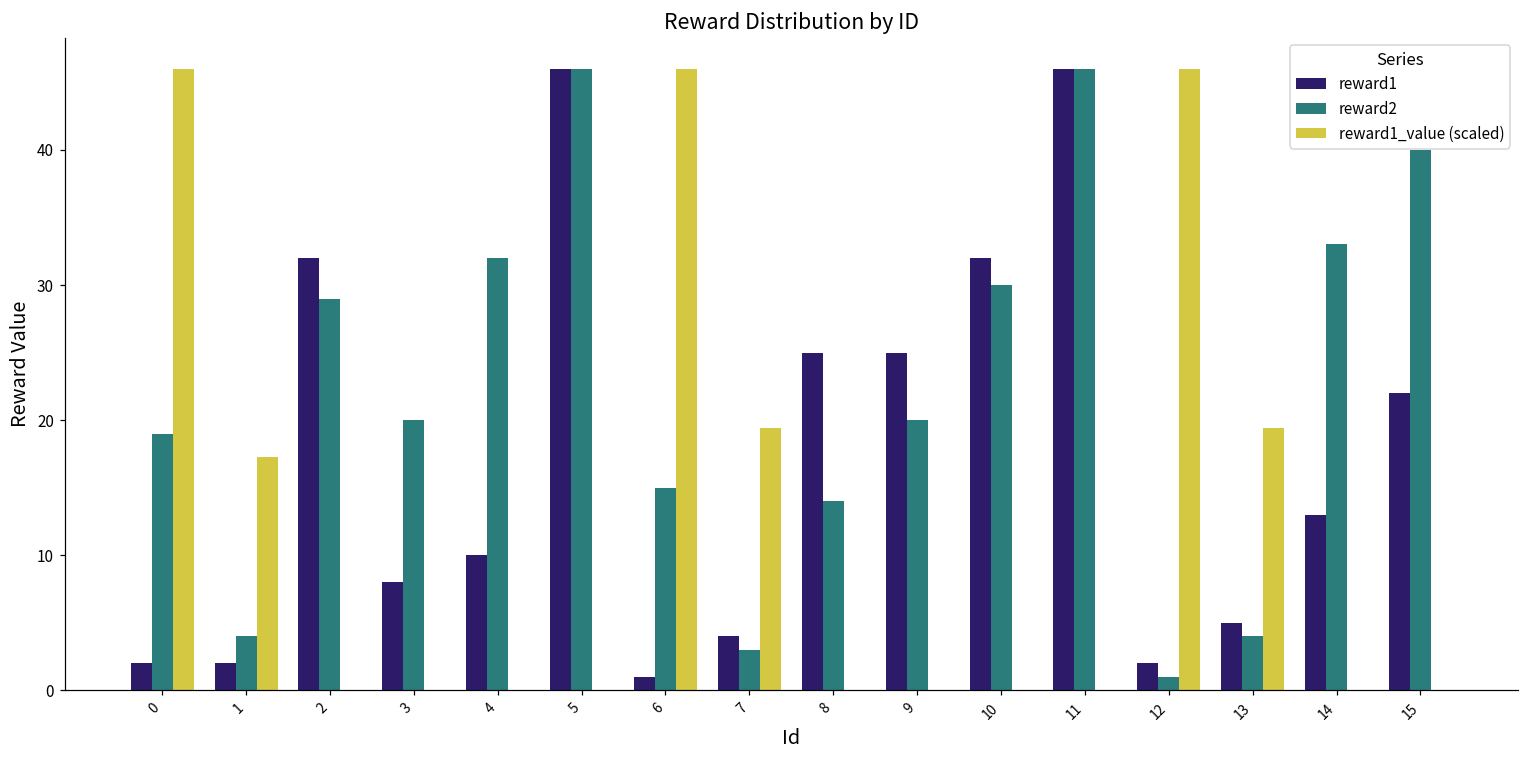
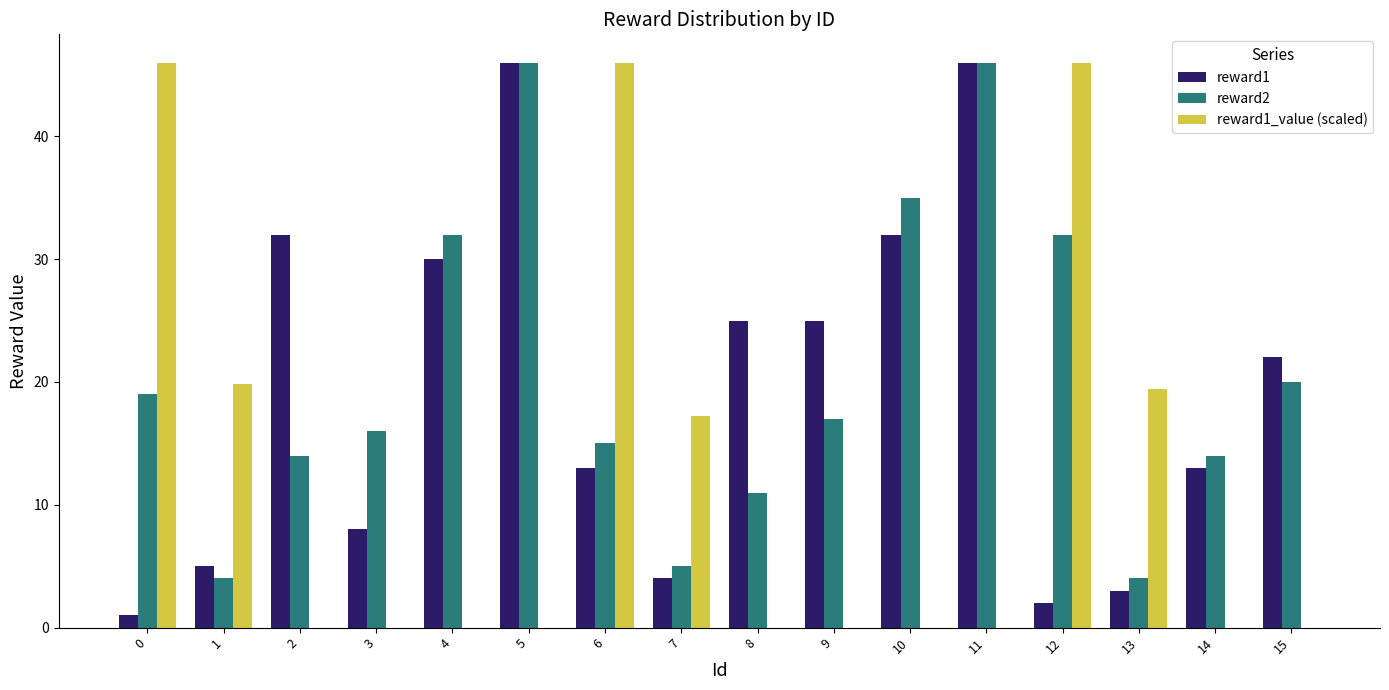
  {
    "reward1": {
-     "0": 2,
-     "1": 2,
+     "0": 1,
+     "1": 5,
      "2": 32,
      "3": 8,
-     "4": 10,
+     "4": 30,
      "5": 46,
-     "6": 1,
+     "6": 13,
      "7": 4,
      "8": 25,
      "9": 25,
      "10": 32,
      "11": 46,
      "12": 2,
-     "13": 5,
+     "13": 3,
      "14": 13,
      "15": 22
    },
    "reward2": {
      "0": 19,
      "1": 4,
-     "2": 29,
-     "3": 20,
+     "2": 14,
+     "3": 16,
      "4": 32,
      "5": 46,
      "6": 15,
-     "7": 3,
-     "8": 14,
-     "9": 20,
-     "10": 30,
+     "7": 5,
+     "8": 11,
+     "9": 17,
+     "10": 35,
      "11": 46,
-     "12": 1,
+     "12": 32,
      "13": 4,
-     "14": 33,
-     "15": 40
+     "14": 14,
+     "15": 20
    },
    "reward1_value (scaled)": {
      "0": 46.0,
-     "1": 17.3,
+     "1": 19.9,
      "6": 46.0,
-     "7": 19.4,
+     "7": 17.3,
      "12": 46.0,
      "13": 19.4
    }
  }
